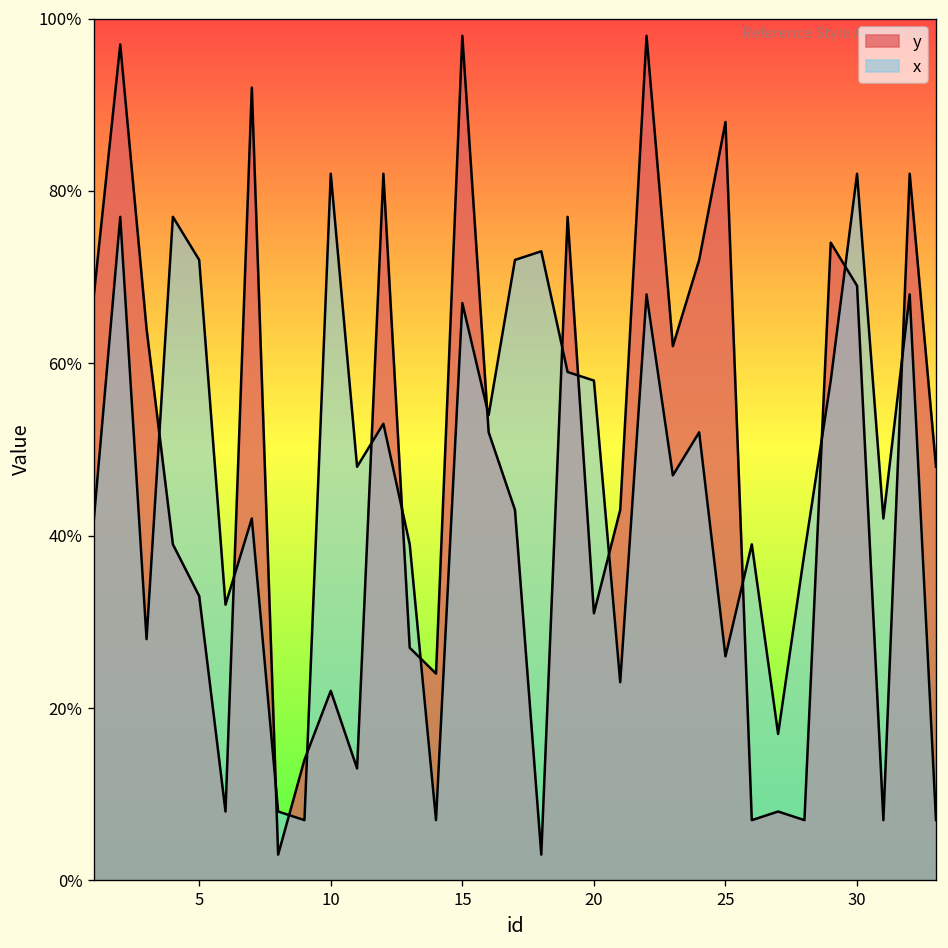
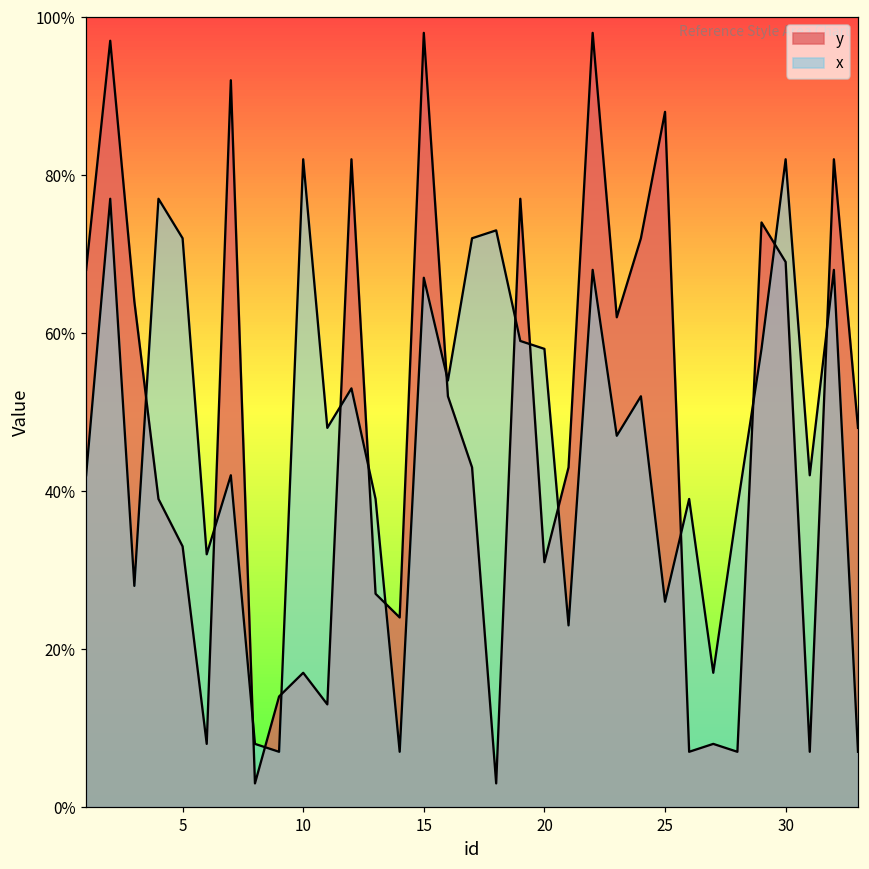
  {
    "y": {
      "5": "33%",
-     "10": "22%",
+     "10": "17%",
      "15": "98%",
      "20": "31%",
      "25": "88%",
      "30": "69%"
    },
    "x": {
      "5": "72%",
      "10": "82%",
      "15": "67%",
      "20": "58%",
      "25": "26%",
      "30": "82%"
    }
  }
